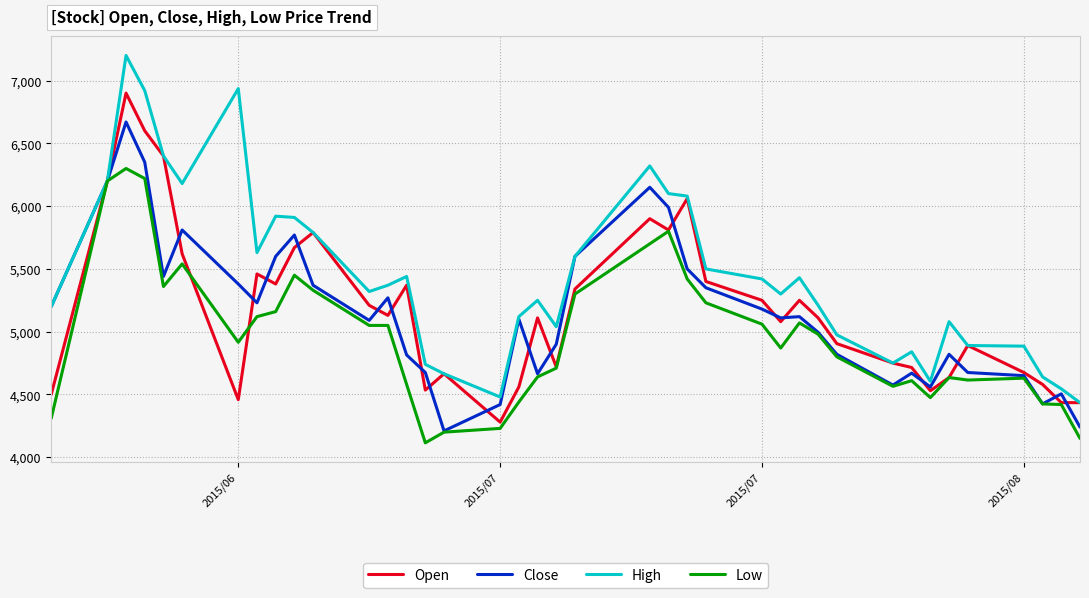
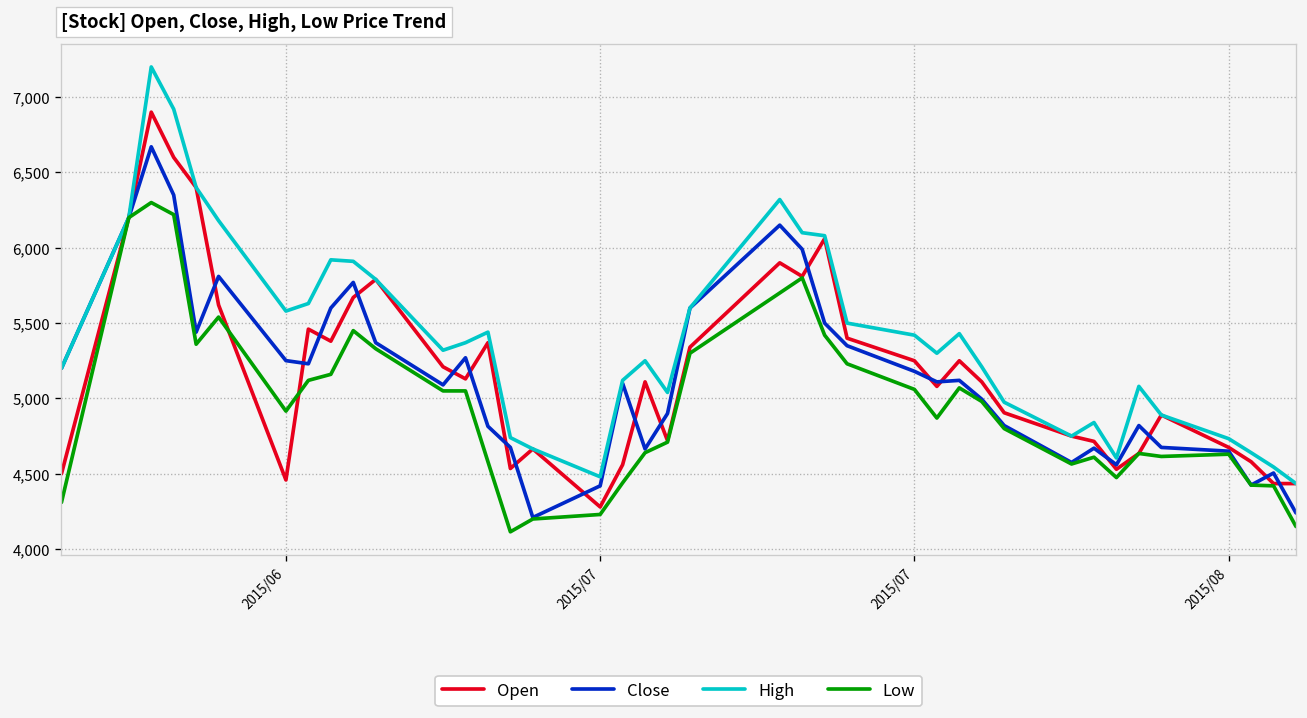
  {
    "Open": {
      "2015/06": "4,460",
      "2015/08": "4,680"
    },
    "Close": {
-     "2015/06": "5,380"
+     "2015/06": "5,250"
    },
    "High": {
-     "2015/06": "6,940",
-     "2015/08": "4,890"
+     "2015/06": "5,580",
+     "2015/08": "4,730"
    },
    "Low": {
      "2015/06": "4,920"
    }
  }
